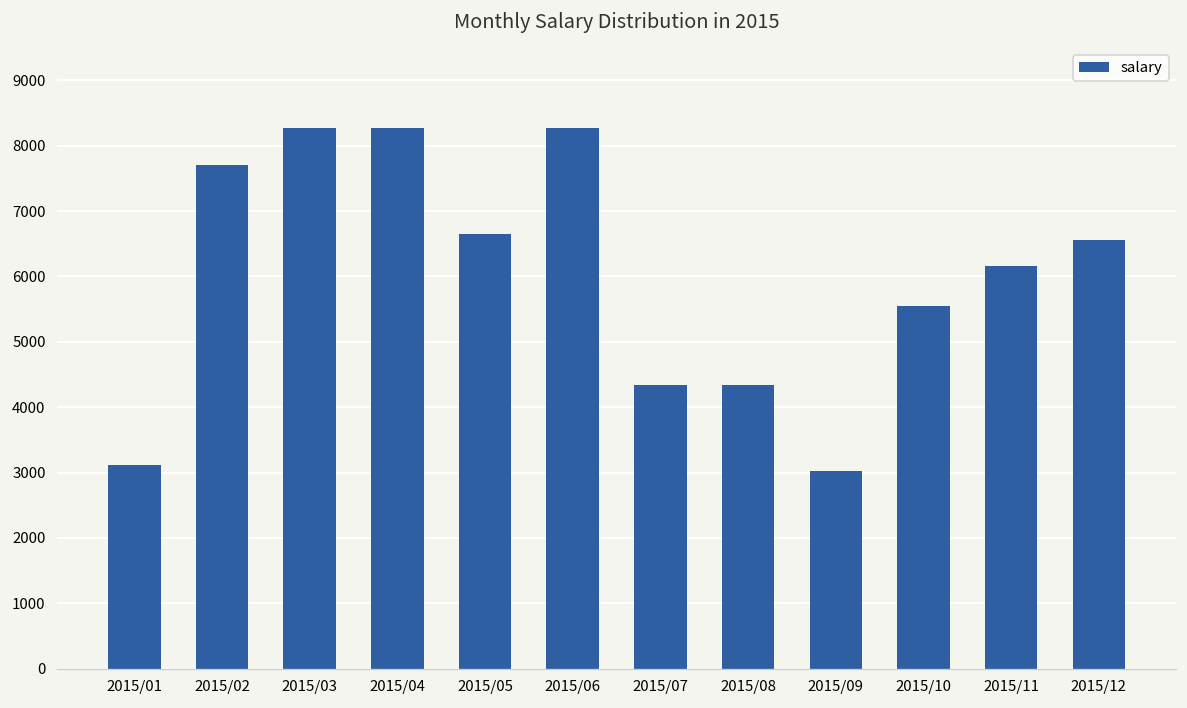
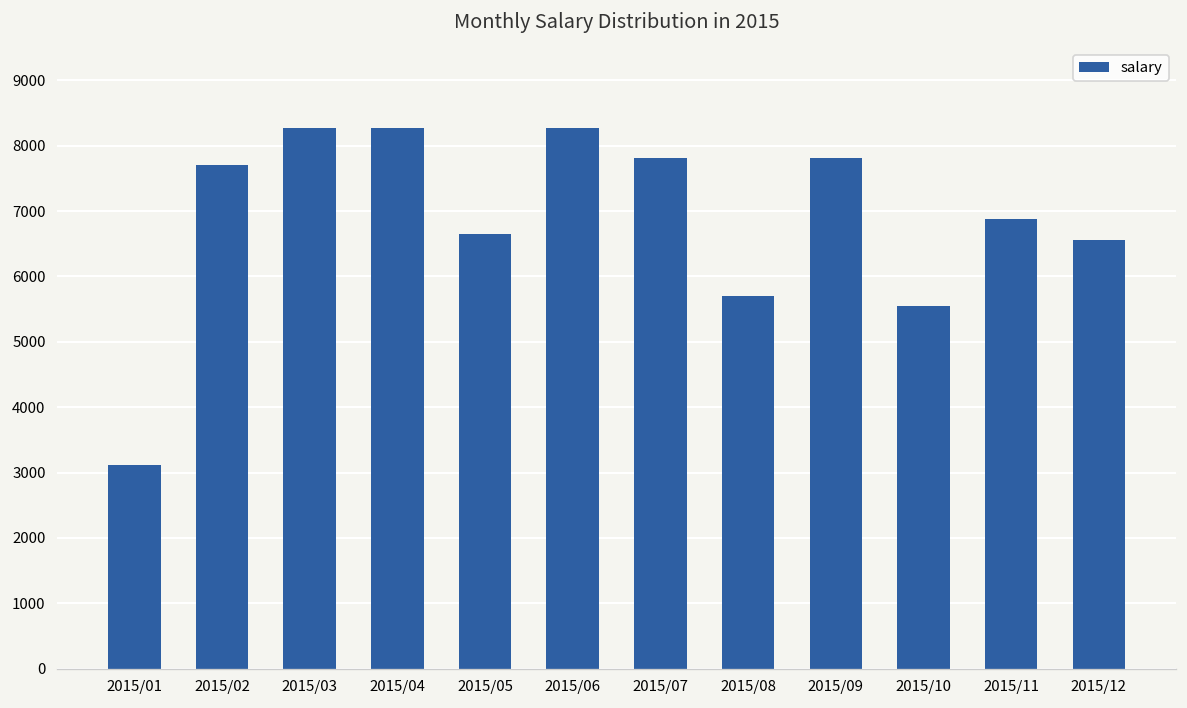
  {
    "2015/01": 3100,
    "2015/02": 7700,
    "2015/03": 8300,
    "2015/04": 8300,
    "2015/05": 6700,
    "2015/06": 8300,
-   "2015/07": 4300,
-   "2015/08": 4300,
-   "2015/09": 3000,
+   "2015/07": 7800,
+   "2015/08": 5700,
+   "2015/09": 7800,
    "2015/10": 5500,
-   "2015/11": 6200,
+   "2015/11": 6900,
    "2015/12": 6600
  }
